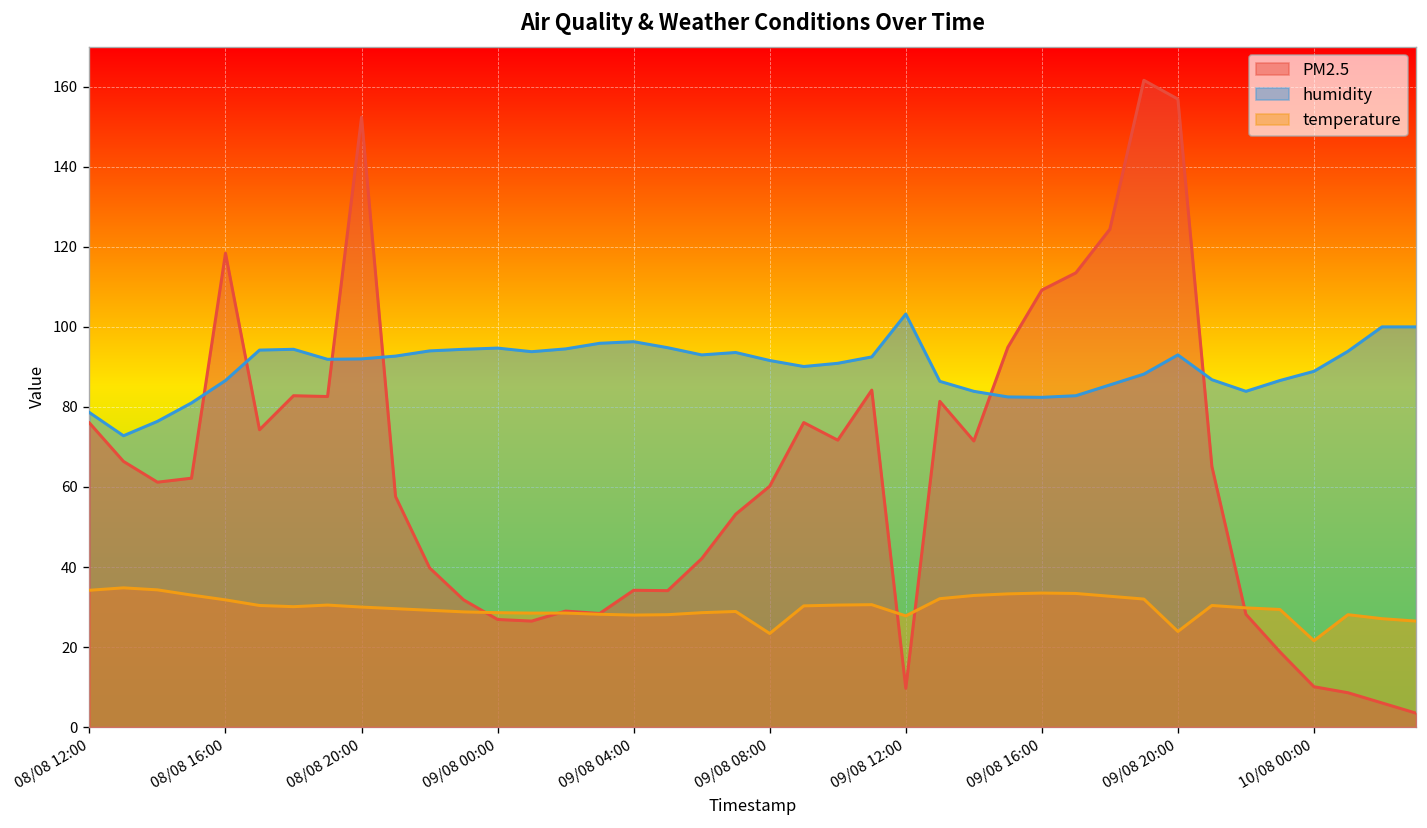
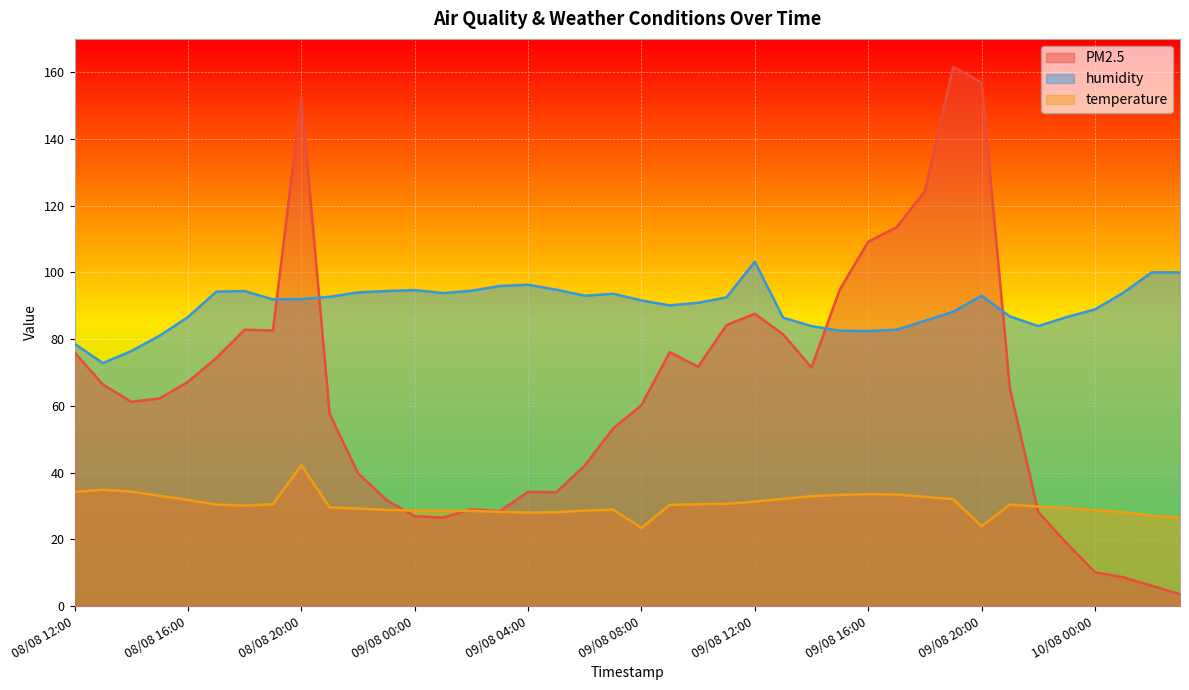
  {
    "PM2.5": {
      "08/08 12:00": 76,
-     "08/08 16:00": 118,
+     "08/08 16:00": 67,
      "08/08 20:00": 152,
      "09/08 00:00": 27,
      "09/08 04:00": 34,
      "09/08 08:00": 60,
-     "09/08 12:00": 10,
+     "09/08 12:00": 88,
      "09/08 16:00": 109,
      "09/08 20:00": 157,
      "10/08 00:00": 10
    },
    "humidity": {
      "08/08 12:00": 79,
      "08/08 16:00": 87,
      "08/08 20:00": 92,
      "09/08 00:00": 95,
      "09/08 04:00": 96,
      "09/08 08:00": 92,
      "09/08 12:00": 103,
      "09/08 16:00": 82,
      "09/08 20:00": 93,
      "10/08 00:00": 89
    },
    "temperature": {
      "08/08 12:00": 34,
      "08/08 16:00": 32,
-     "08/08 20:00": 30,
+     "08/08 20:00": 42,
      "09/08 00:00": 29,
      "09/08 04:00": 28,
      "09/08 08:00": 23,
-     "09/08 12:00": 28,
+     "09/08 12:00": 31,
      "09/08 16:00": 34,
      "09/08 20:00": 24,
-     "10/08 00:00": 22
+     "10/08 00:00": 29
    }
  }
